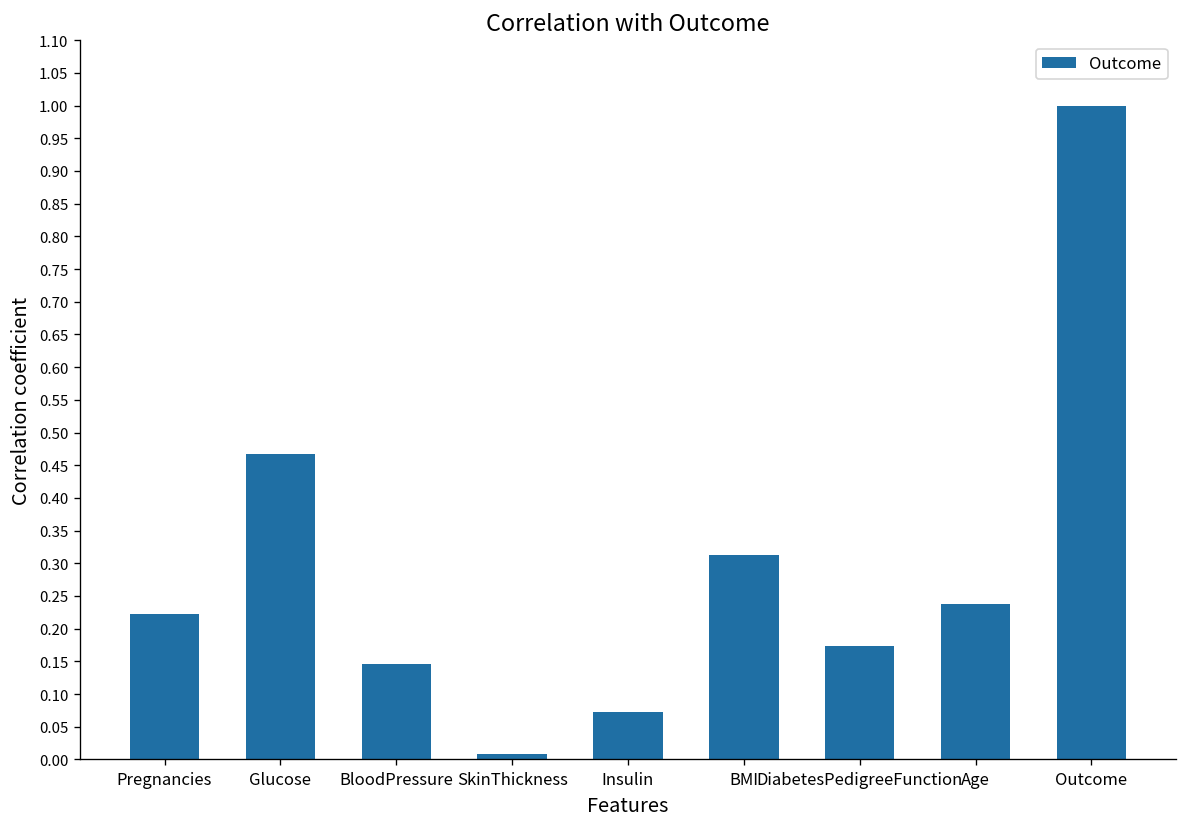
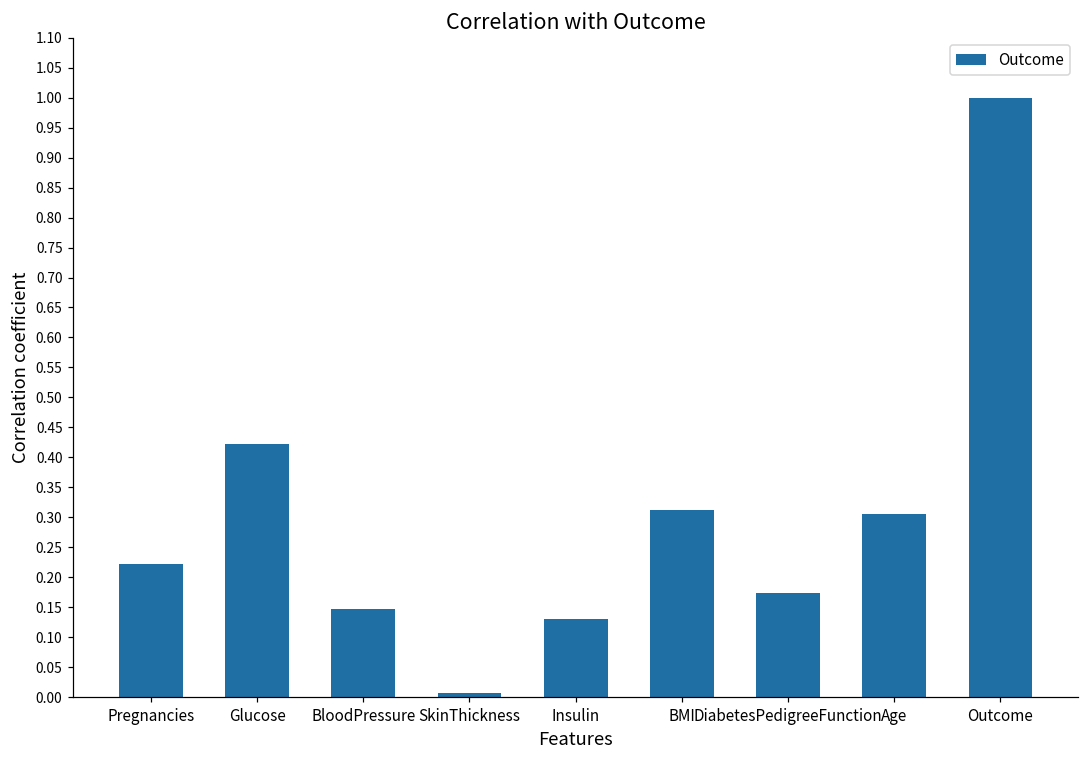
  {
    "Pregnancies": 0.22,
-   "Glucose": 0.47,
+   "Glucose": 0.42,
    "BloodPressure": 0.15,
    "SkinThickness": 0.01,
-   "Insulin": 0.07,
+   "Insulin": 0.13,
    "BMI": 0.31,
    "DiabetesPedigreeFunction": 0.17,
-   "Age": 0.24,
+   "Age": 0.31,
    "Outcome": 1.00
  }
